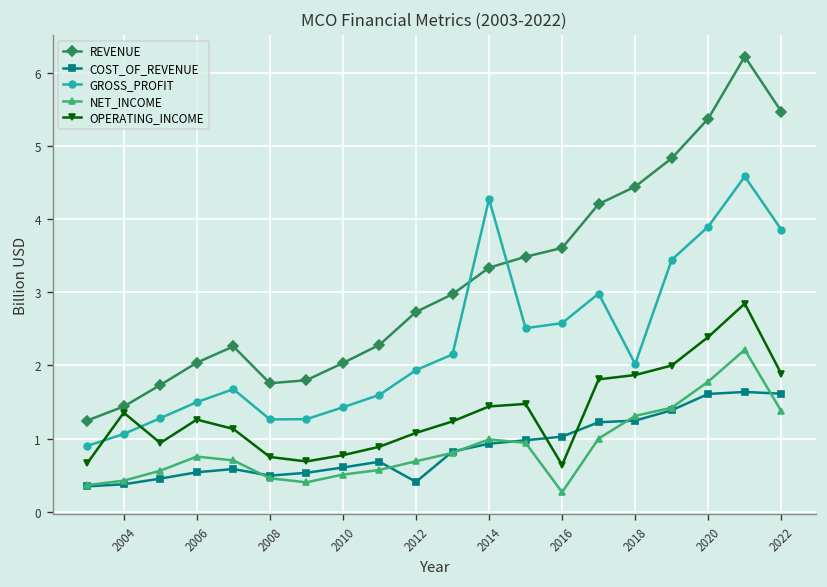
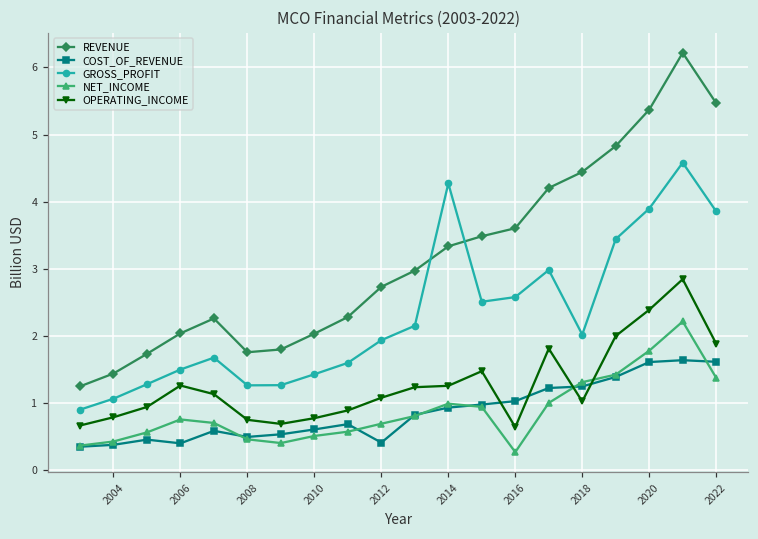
  {
    "COST_OF_REVENUE": {
      "2004": 0.4,
-     "2006": 0.5,
+     "2006": 0.4,
      "2010": 0.6,
      "2012": 0.4,
      "2014": 0.9,
      "2016": 1.0,
      "2018": 1.2,
      "2020": 1.6,
      "2022": 1.6
    },
    "GROSS_PROFIT": {
      "2004": 1.1,
      "2006": 1.5,
      "2008": 1.3,
      "2010": 1.4,
      "2012": 1.9,
      "2014": 4.3,
      "2016": 2.6,
      "2018": 2.0,
      "2020": 3.9,
      "2022": 3.9
    },
    "OPERATING_INCOME": {
-     "2004": 1.4,
+     "2004": 0.8,
      "2006": 1.3,
      "2008": 0.7,
      "2010": 0.8,
      "2012": 1.1,
-     "2014": 1.4,
+     "2014": 1.3,
      "2016": 0.6,
-     "2018": 1.9,
+     "2018": 1.0,
      "2020": 2.4,
      "2022": 1.9
    }
  }
